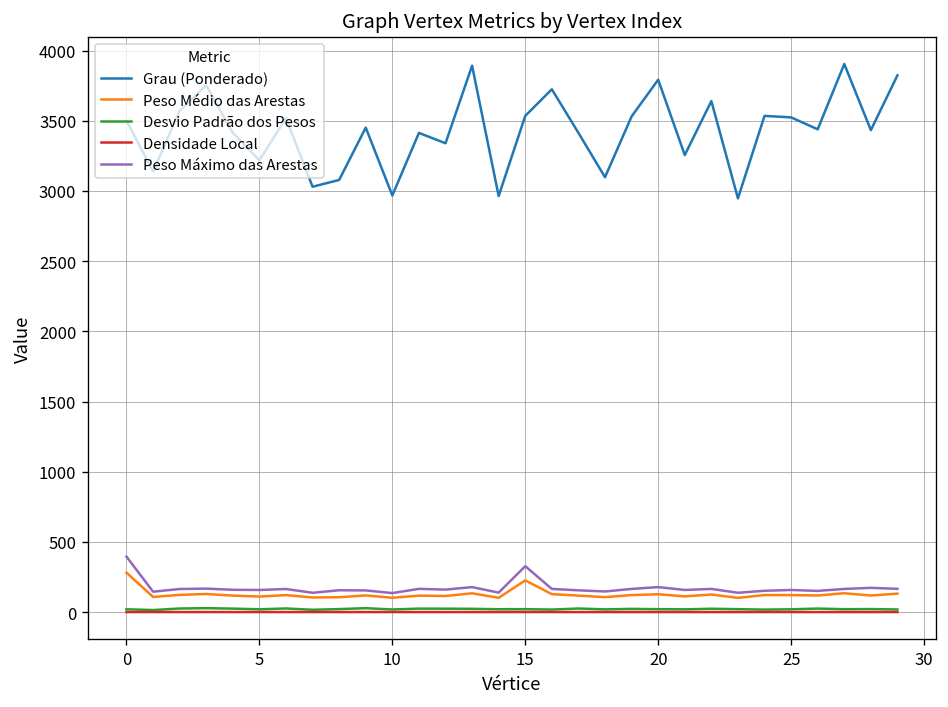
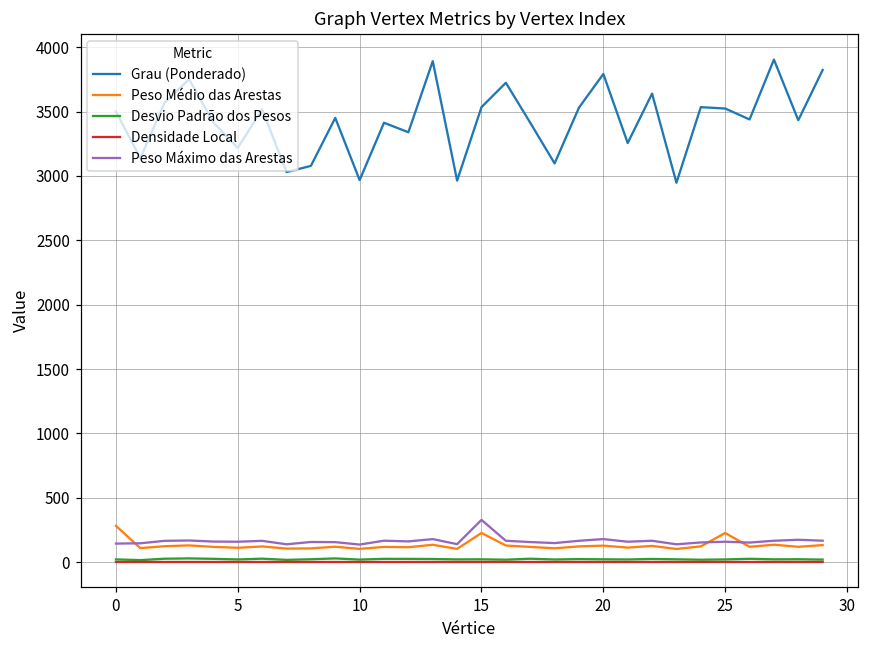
  {
    "Grau (Ponderado)": {
      "10": 2970,
      "15": 3530,
      "20": 3790,
      "25": 3520
    },
    "Peso Médio das Arestas": {
      "0": 280,
      "5": 110,
      "10": 100,
      "15": 230,
      "20": 130,
-     "25": 120
+     "25": 230
    },
    "Peso Máximo das Arestas": {
-     "0": 400,
+     "0": 140,
      "5": 160,
      "10": 140,
      "15": 330,
      "20": 180,
      "25": 160
    }
  }
